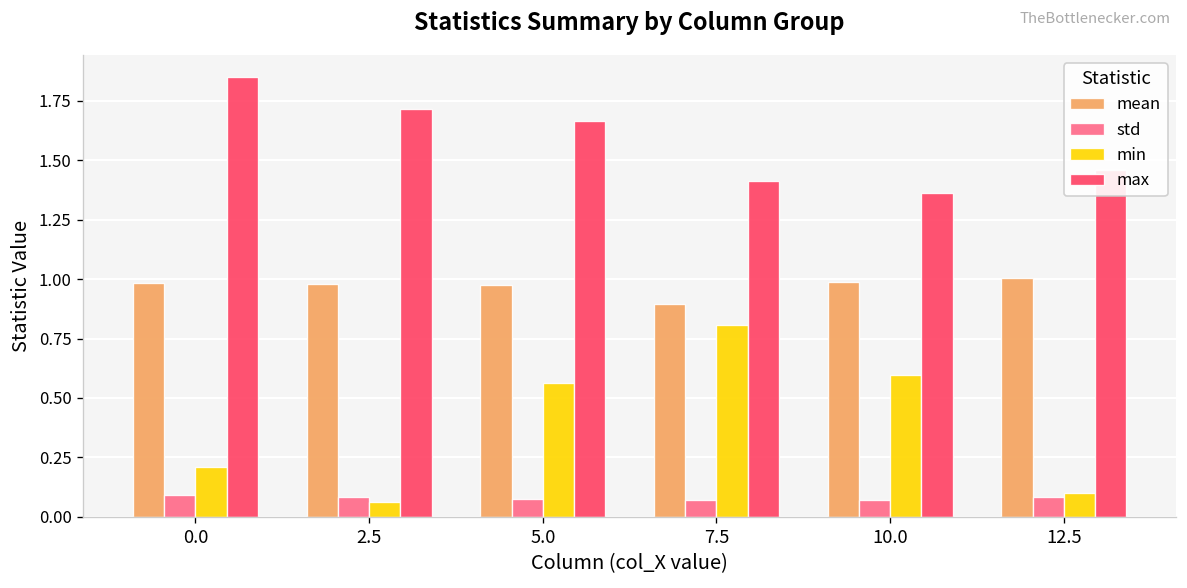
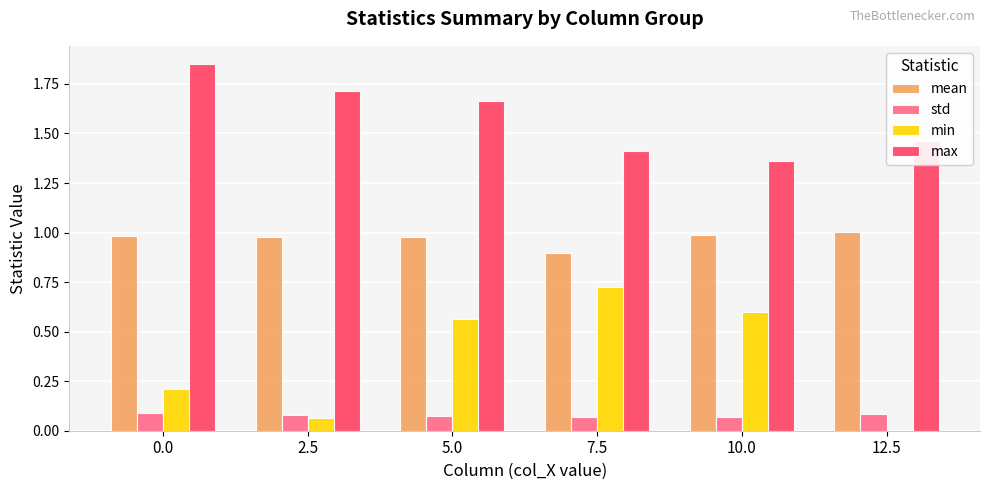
  {
    "mean": {
      "0.0": 0.98,
      "2.5": 0.98,
      "5.0": 0.98,
      "7.5": 0.90,
      "10.0": 0.99,
      "12.5": 1.01
    },
    "min": {
      "0.0": 0.21,
      "2.5": 0.06,
      "5.0": 0.56,
-     "7.5": 0.81,
+     "7.5": 0.72,
      "10.0": 0.60,
-     "12.5": 0.1
+     "12.5": 0.0
    }
  }
